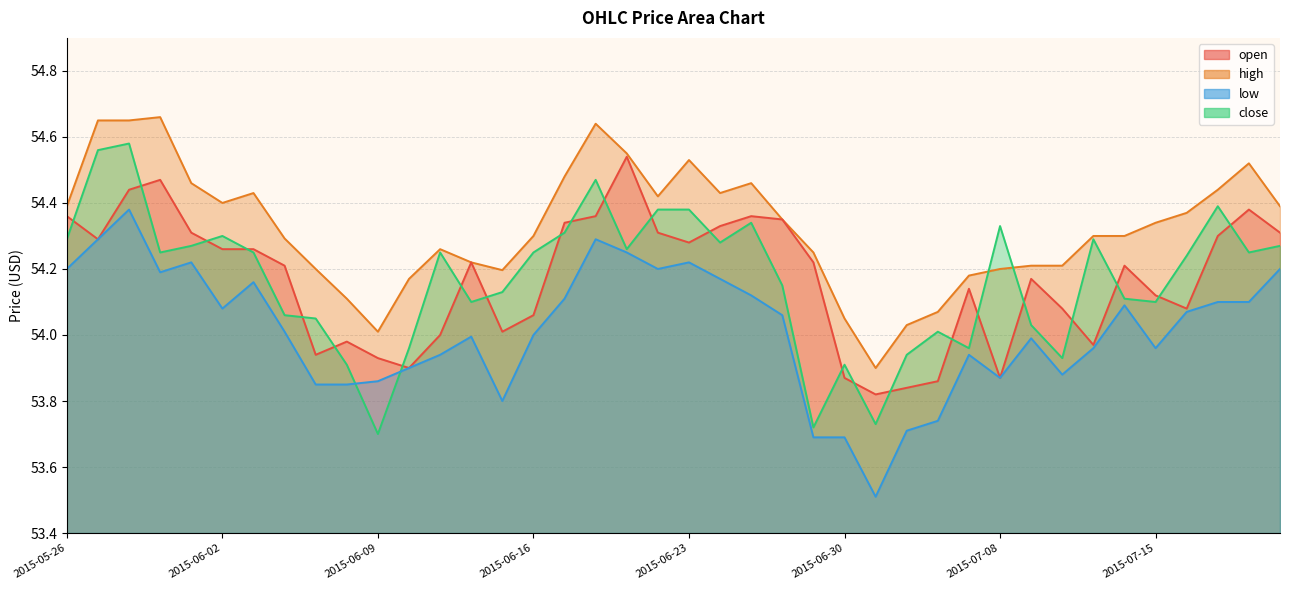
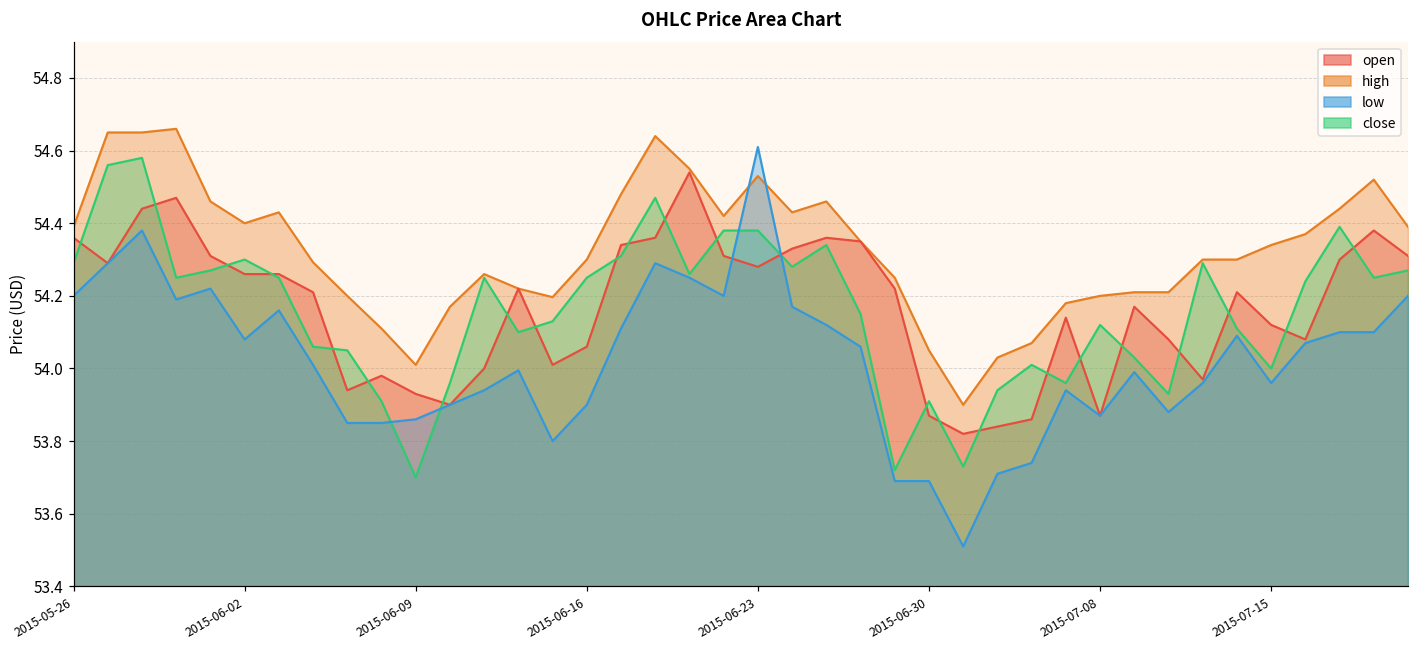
  {
    "close": {
      "2015-05-26": 54.29,
      "2015-06-02": 54.30,
      "2015-06-09": 53.70,
      "2015-06-16": 54.25,
      "2015-06-23": 54.38,
      "2015-06-30": 53.91,
-     "2015-07-08": 54.33,
-     "2015-07-15": 54.1
+     "2015-07-08": 54.12,
+     "2015-07-15": 54.0
    },
    "low": {
      "2015-05-26": 54.20,
      "2015-06-02": 54.08,
      "2015-06-09": 53.86,
-     "2015-06-16": 54.0,
-     "2015-06-23": 54.22,
+     "2015-06-16": 53.9,
+     "2015-06-23": 54.61,
      "2015-06-30": 53.69,
      "2015-07-15": 53.96
    }
  }
